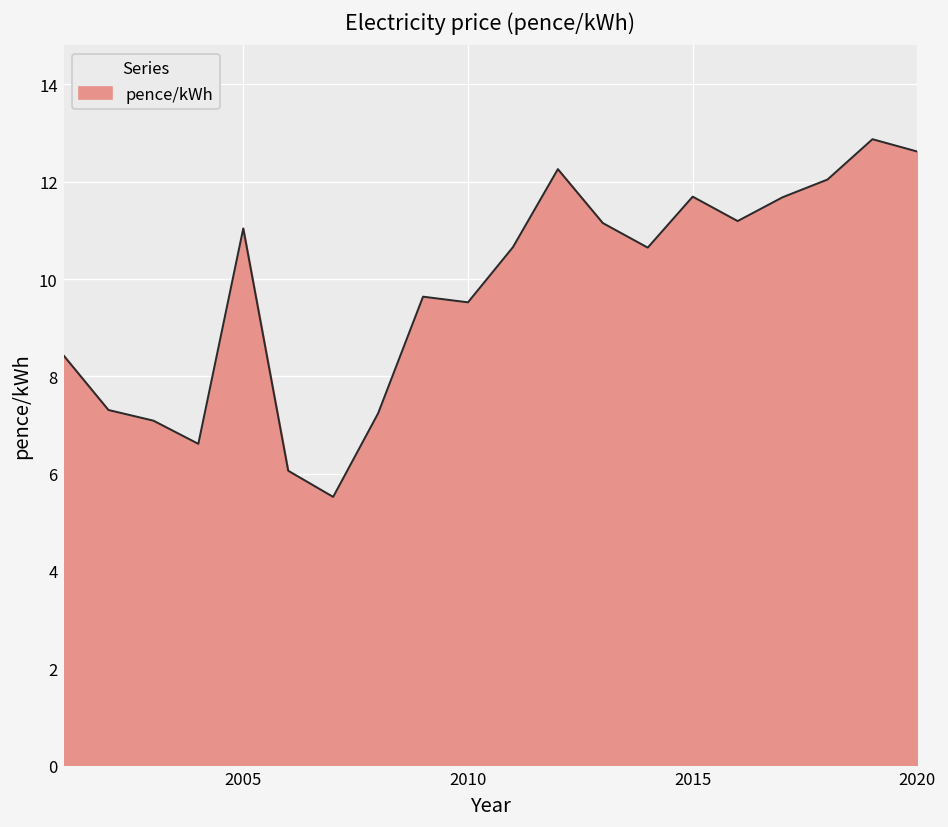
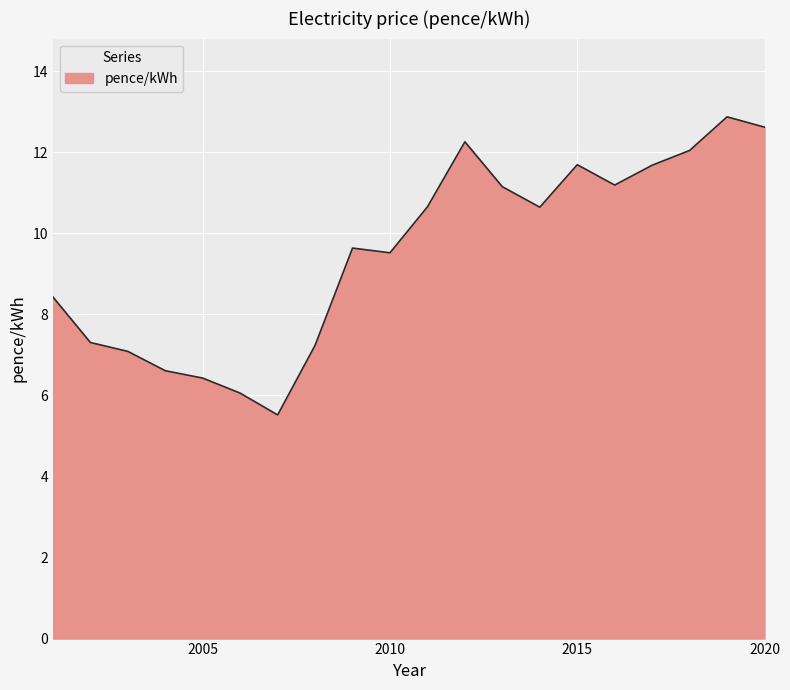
  {
-   "2005": 11.0,
+   "2005": 6.4,
    "2010": 9.5,
    "2015": 11.7,
    "2020": 12.6
  }
